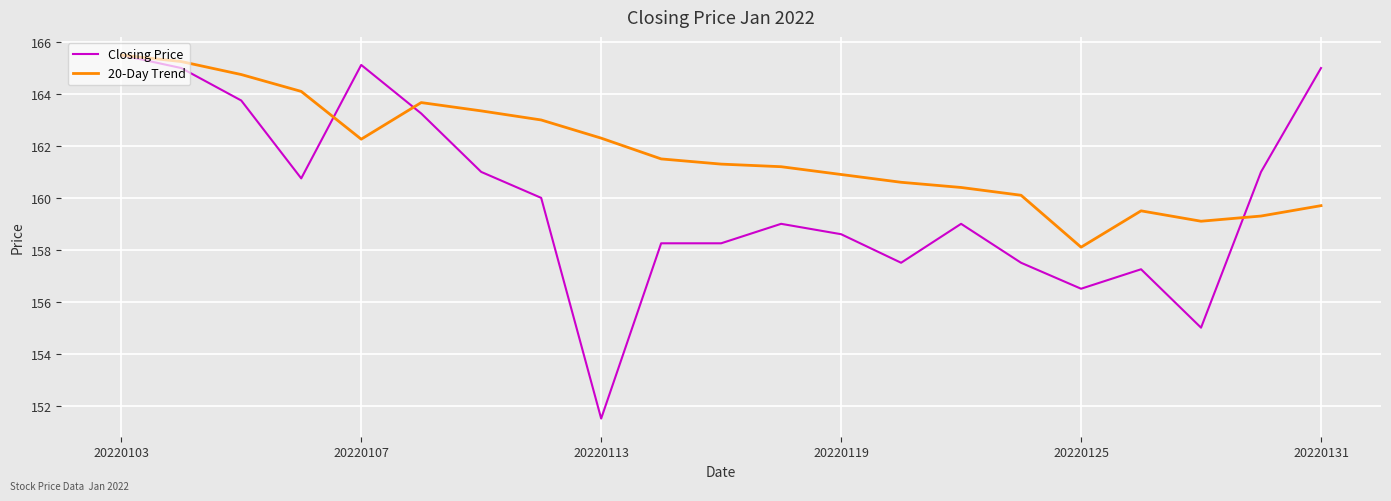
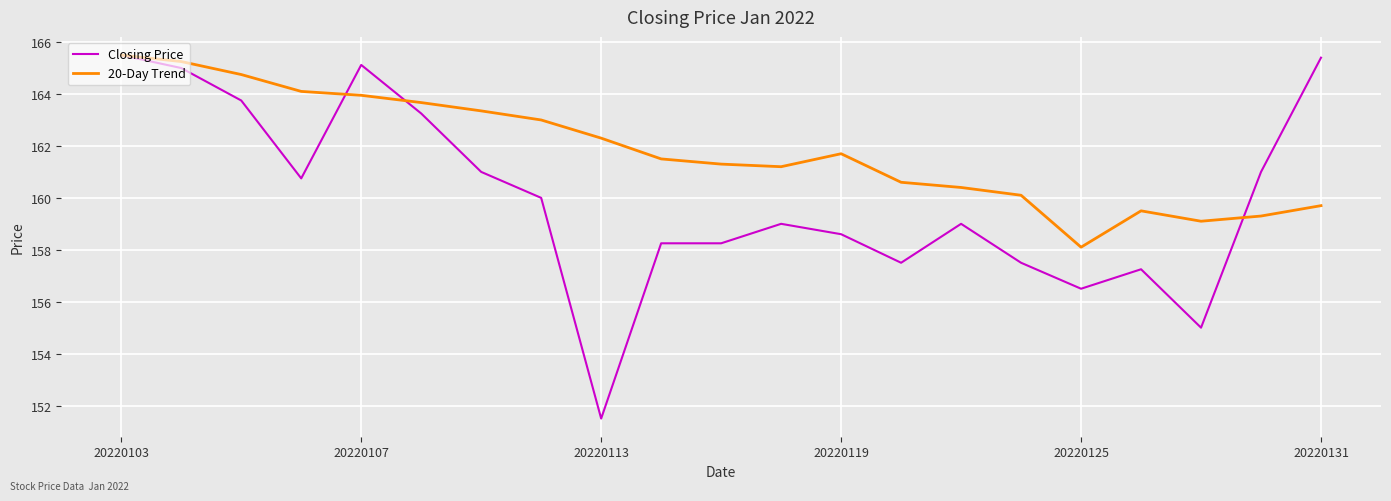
  {
    "Closing Price": {
      "20220107": 165.1,
      "20220113": 151.5,
      "20220119": 158.6,
      "20220125": 156.5,
-     "20220131": 165.0
+     "20220131": 165.4
    },
    "20-Day Trend": {
-     "20220107": 162.3,
+     "20220107": 164.0,
      "20220113": 162.3,
-     "20220119": 160.9,
+     "20220119": 161.7,
      "20220125": 158.1,
      "20220131": 159.7
    }
  }
